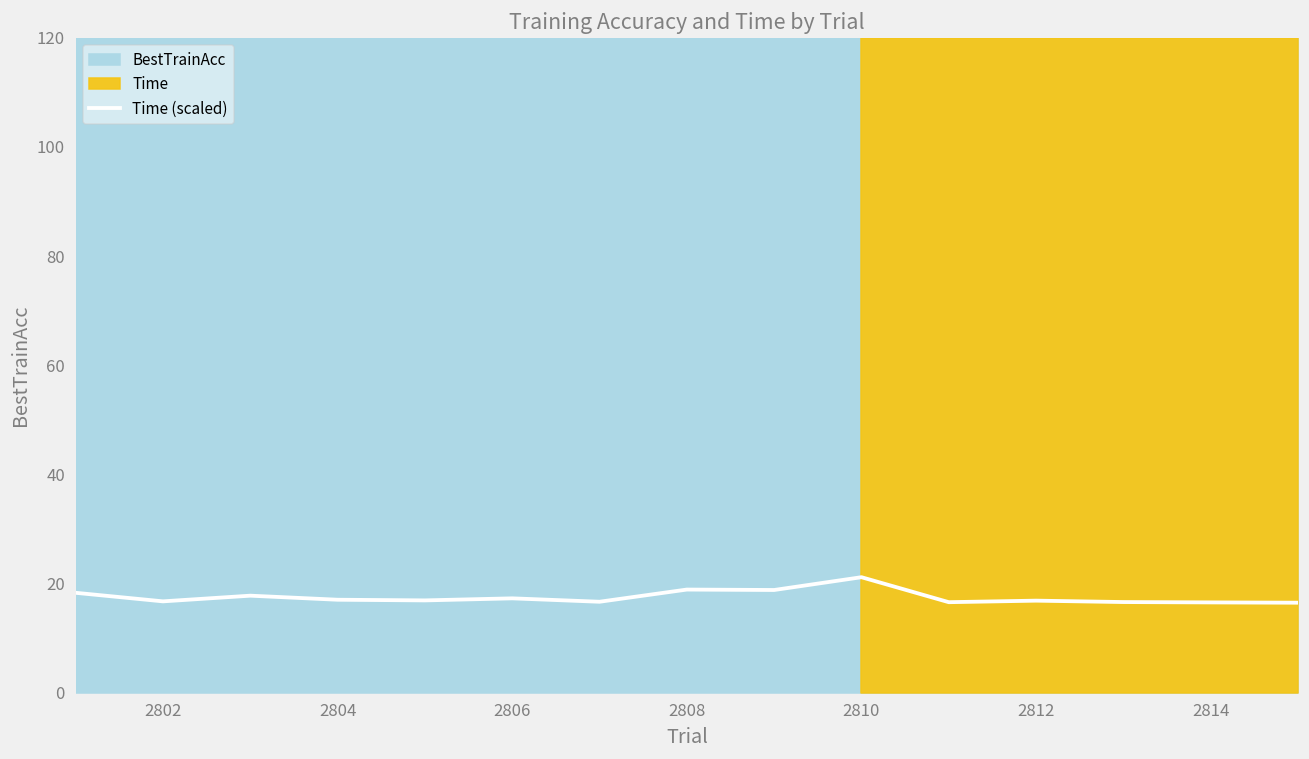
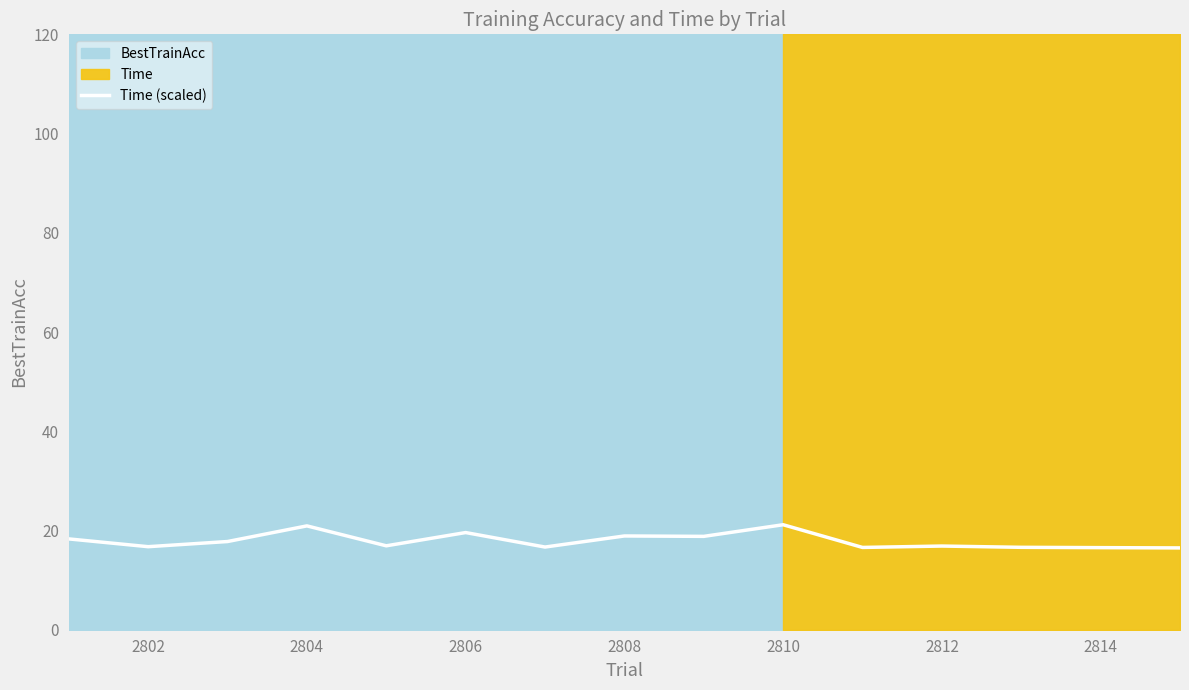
  {
    "Time (scaled)": {
      "2802": 17,
-     "2804": 17,
-     "2806": 17,
+     "2804": 21,
+     "2806": 20,
      "2808": 19,
      "2810": 21,
      "2812": 17,
      "2814": 17
    }
  }
